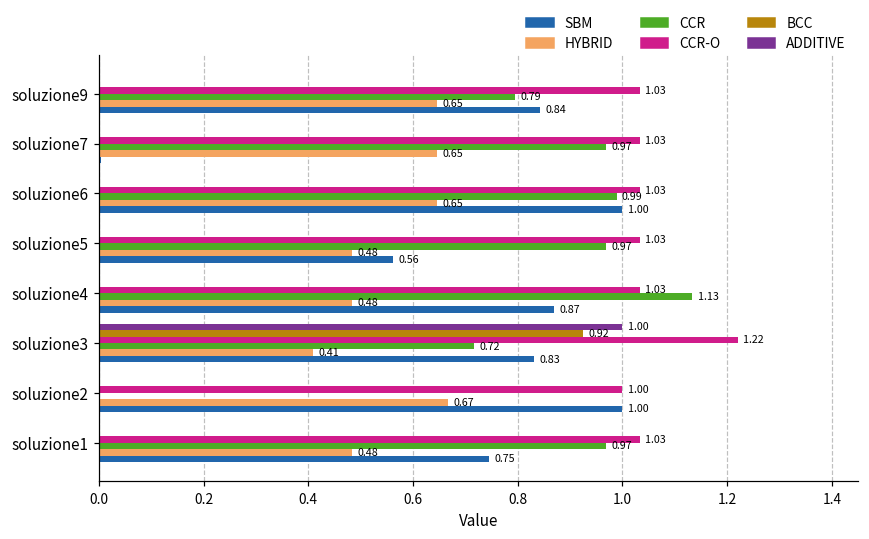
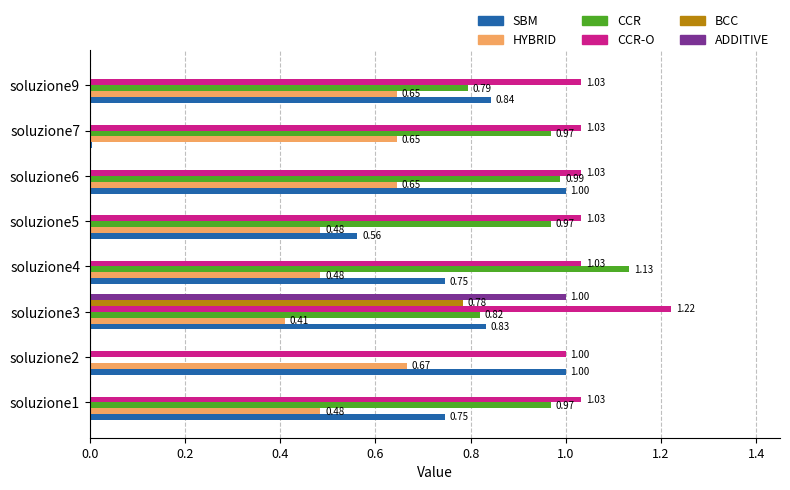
  {
    "SBM": {
      "soluzione9": 0.84,
      "soluzione6": 1.00,
      "soluzione5": 0.56,
-     "soluzione4": 0.87,
+     "soluzione4": 0.75,
      "soluzione3": 0.83,
      "soluzione2": 1.00,
      "soluzione1": 0.75
    },
    "HYBRID": {
      "soluzione9": 0.65,
      "soluzione7": 0.65,
      "soluzione6": 0.65,
      "soluzione5": 0.48,
      "soluzione4": 0.48,
      "soluzione3": 0.41,
      "soluzione2": 0.67,
      "soluzione1": 0.48
    },
    "CCR": {
      "soluzione9": 0.79,
      "soluzione7": 0.97,
      "soluzione6": 0.99,
      "soluzione5": 0.97,
      "soluzione4": 1.13,
-     "soluzione3": 0.72,
+     "soluzione3": 0.82,
      "soluzione1": 0.97
    },
    "CCR-O": {
      "soluzione9": 1.03,
      "soluzione7": 1.03,
      "soluzione6": 1.03,
      "soluzione5": 1.03,
      "soluzione4": 1.03,
      "soluzione3": 1.22,
      "soluzione2": 1.00,
      "soluzione1": 1.03
    },
    "BCC": {
-     "soluzione3": 0.92
+     "soluzione3": 0.78
    },
    "ADDITIVE": {
      "soluzione3": 1.00
    }
  }
